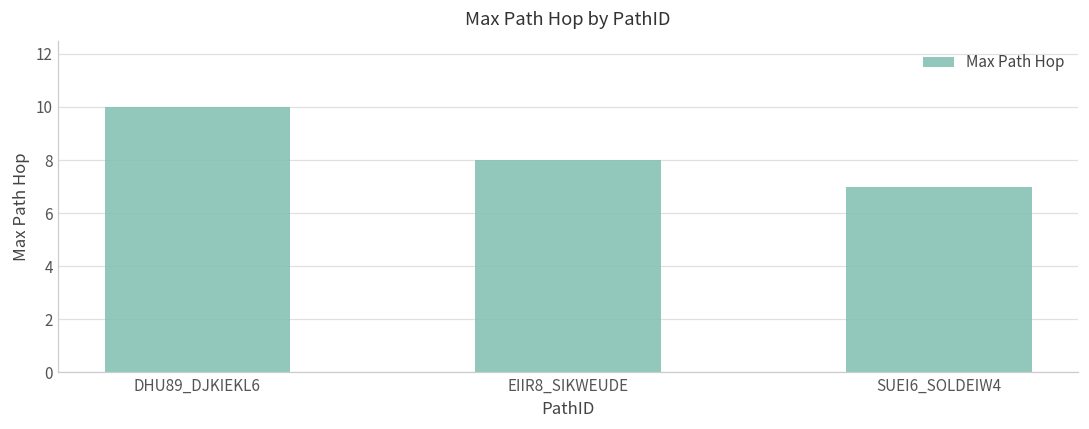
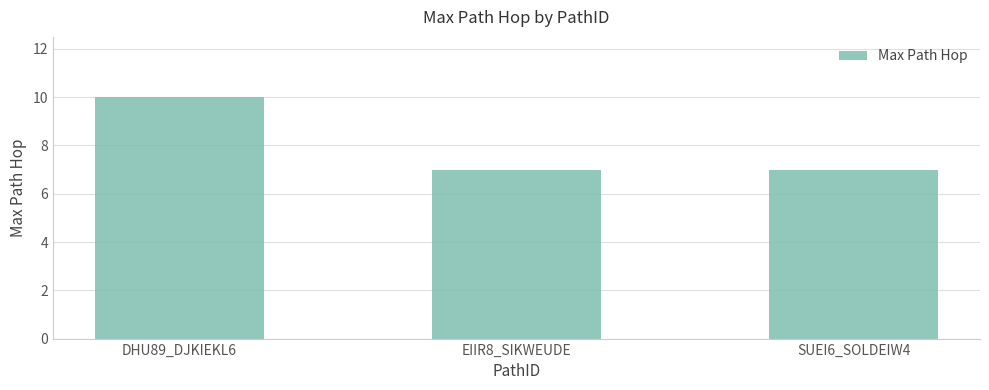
  {
    "DHU89_DJKIEKL6": 10,
-   "EIIR8_SIKWEUDE": 8,
+   "EIIR8_SIKWEUDE": 7,
    "SUEI6_SOLDEIW4": 7
  }
